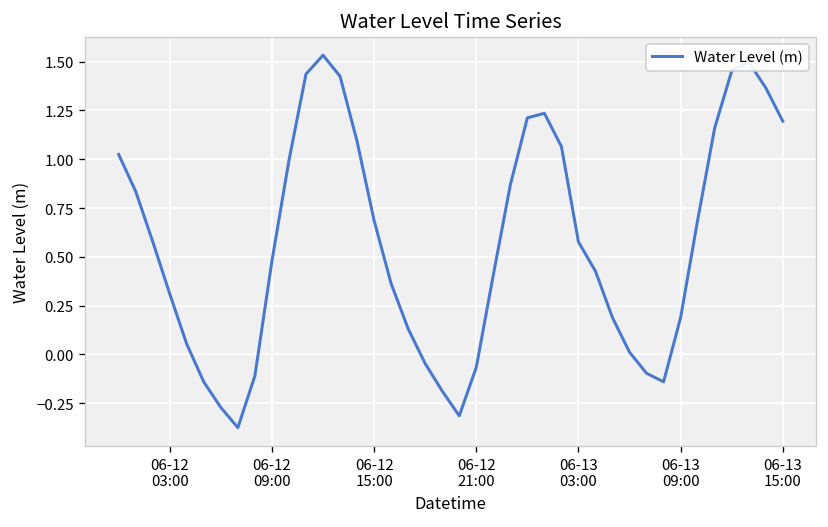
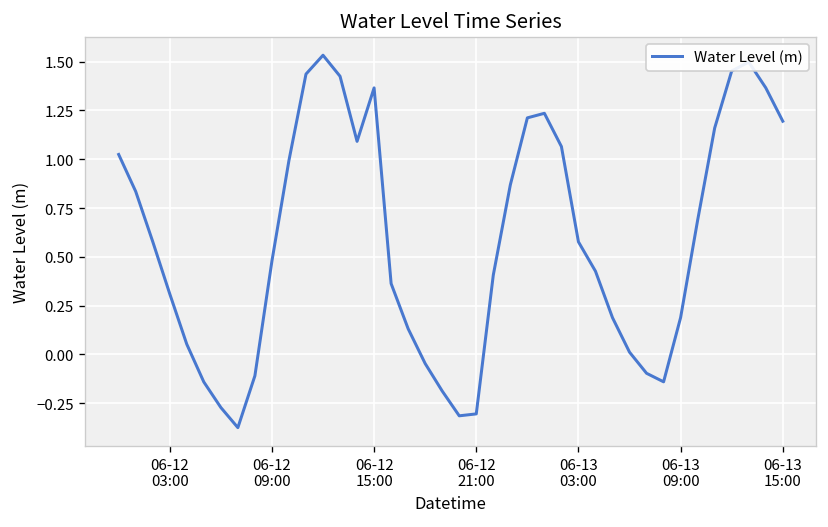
  {
    "06-12 03:00": 0.31,
    "06-12 09:00": 0.48,
-   "06-12 15:00": 0.69,
-   "06-12 21:00": -0.07,
+   "06-12 15:00": 1.37,
+   "06-12 21:00": -0.30,
    "06-13 03:00": 0.58,
    "06-13 09:00": 0.19,
    "06-13 15:00": 1.19
  }
